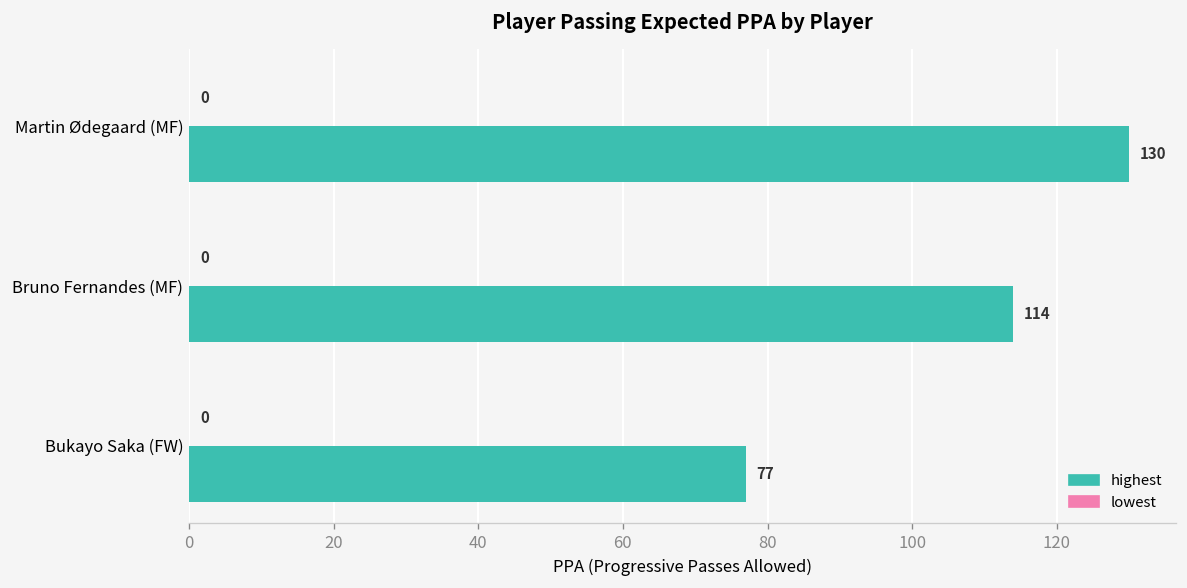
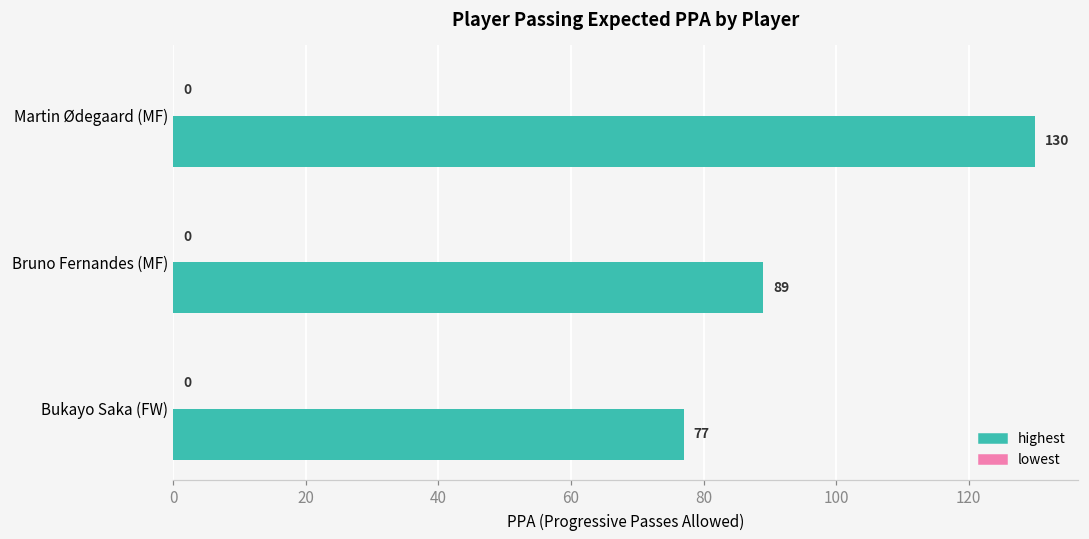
  {
    "highest": {
      "Martin Ødegaard (MF)": 130,
-     "Bruno Fernandes (MF)": 114,
+     "Bruno Fernandes (MF)": 89,
      "Bukayo Saka (FW)": 77
    },
    "lowest": {
      "Martin Ødegaard (MF)": 0,
      "Bruno Fernandes (MF)": 0,
      "Bukayo Saka (FW)": 0
    }
  }
